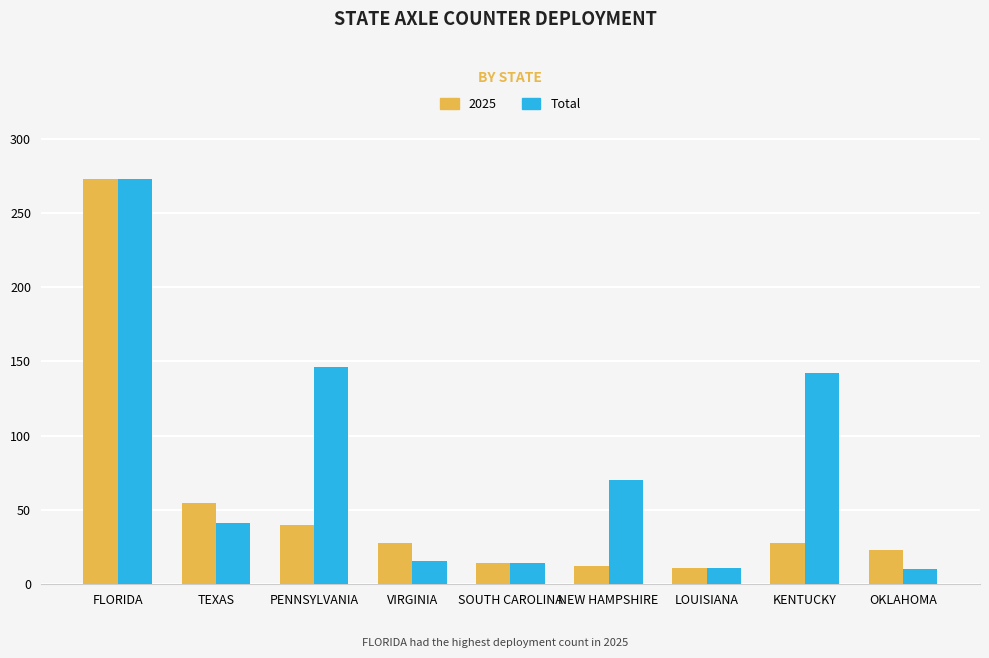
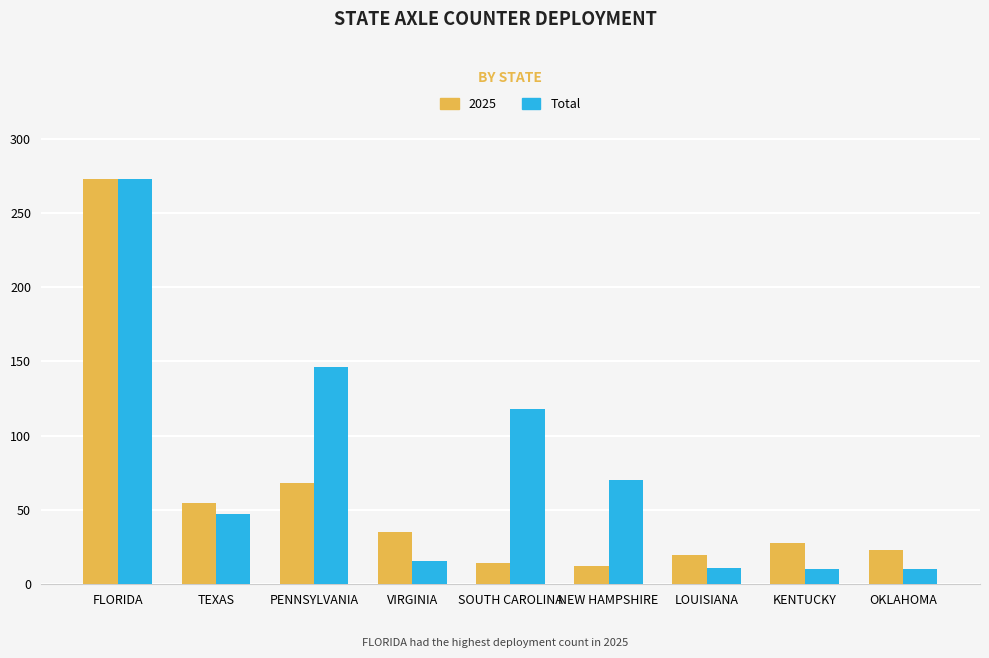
  {
    "2025": {
      "FLORIDA": 273,
      "TEXAS": 55,
-     "PENNSYLVANIA": 40,
-     "VIRGINIA": 28,
+     "PENNSYLVANIA": 68,
+     "VIRGINIA": 35,
      "SOUTH CAROLINA": 14,
      "NEW HAMPSHIRE": 12,
-     "LOUISIANA": 11,
+     "LOUISIANA": 20,
      "KENTUCKY": 28,
      "OKLAHOMA": 23
    },
    "Total": {
      "FLORIDA": 273,
-     "TEXAS": 41,
+     "TEXAS": 47,
      "PENNSYLVANIA": 146,
      "VIRGINIA": 16,
-     "SOUTH CAROLINA": 14,
+     "SOUTH CAROLINA": 118,
      "NEW HAMPSHIRE": 70,
      "LOUISIANA": 11,
-     "KENTUCKY": 142,
+     "KENTUCKY": 10,
      "OKLAHOMA": 10
    }
  }
